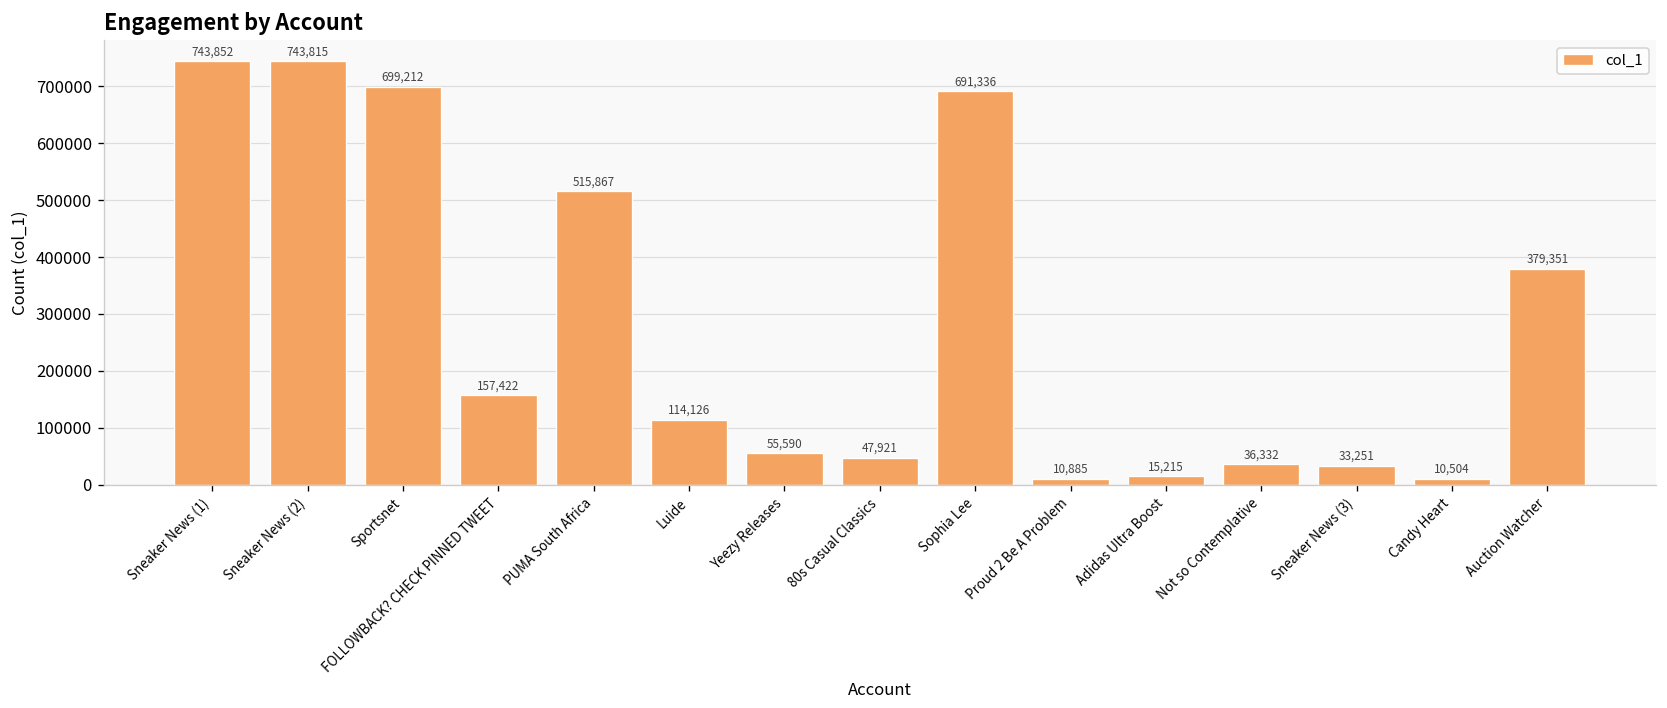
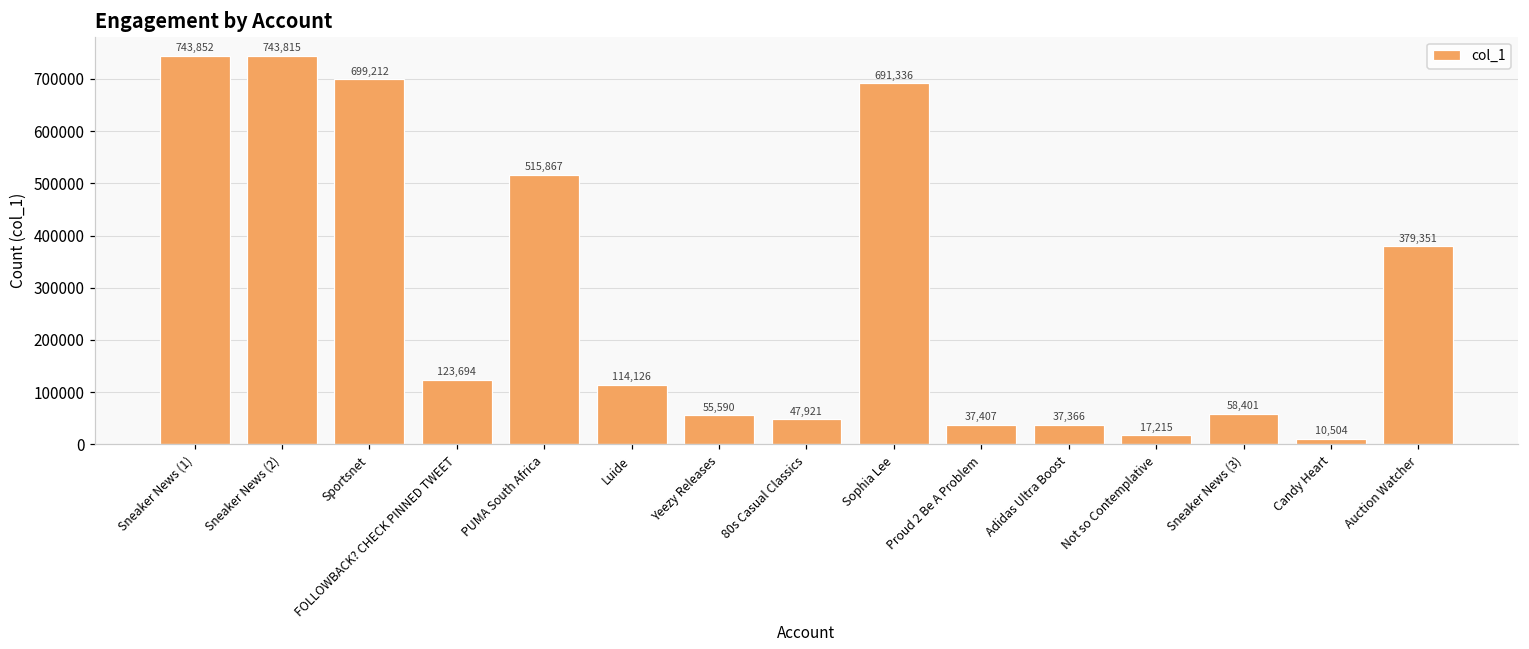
  {
    "Sneaker News (1)": "743,852",
    "Sneaker News (2)": "743,815",
    "Sportsnet": "699,212",
-   "FOLLOWBACK? CHECK PINNED TWEET": "157,422",
+   "FOLLOWBACK? CHECK PINNED TWEET": "123,694",
    "PUMA South Africa": "515,867",
    "Luide": "114,126",
    "Yeezy Releases": "55,590",
    "80s Casual Classics": "47,921",
    "Sophia Lee": "691,336",
-   "Proud 2 Be A Problem": "10,885",
-   "Adidas Ultra Boost": "15,215",
-   "Not so Contemplative": "36,332",
-   "Sneaker News (3)": "33,251",
+   "Proud 2 Be A Problem": "37,407",
+   "Adidas Ultra Boost": "37,366",
+   "Not so Contemplative": "17,215",
+   "Sneaker News (3)": "58,401",
    "Candy Heart": "10,504",
    "Auction Watcher": "379,351"
  }
